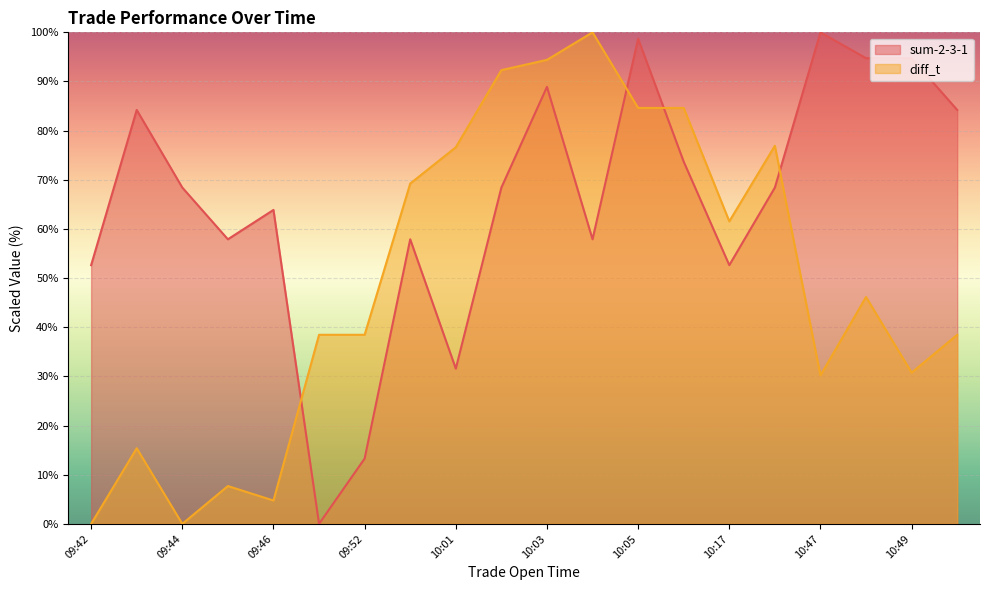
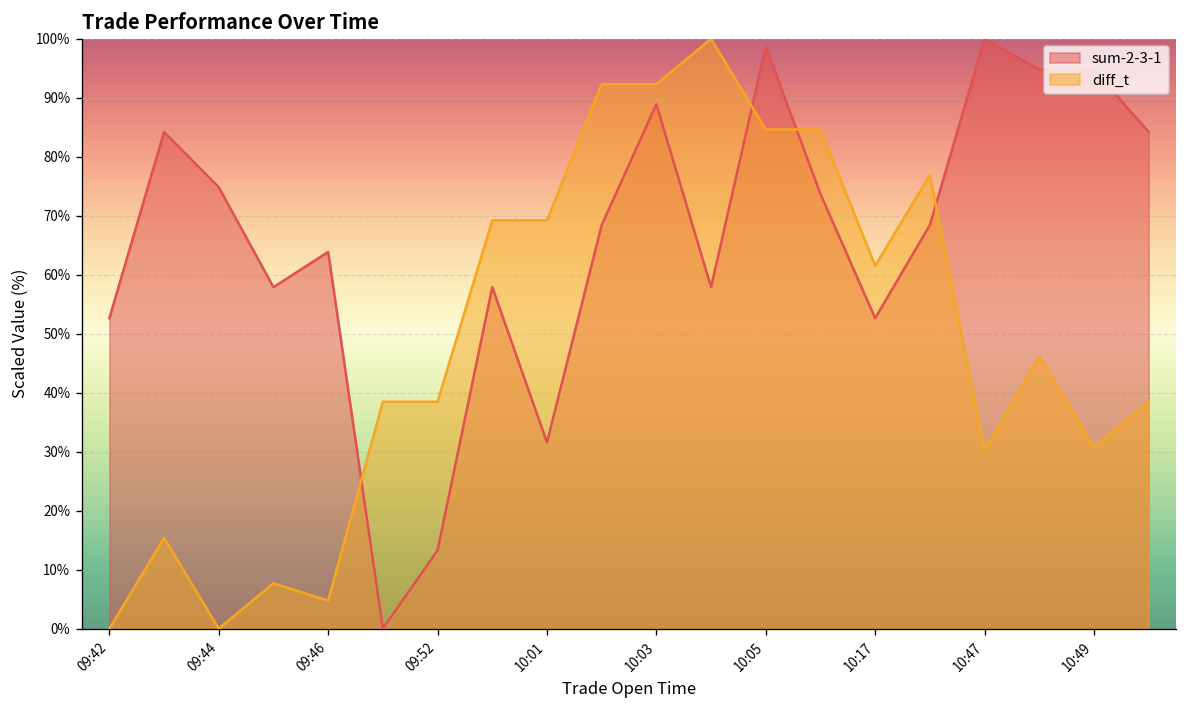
  {
    "sum-2-3-1": {
      "09:42": "53%",
-     "09:44": "68%",
+     "09:44": "75%",
      "09:46": "64%",
      "09:52": "13%",
      "10:01": "32%",
      "10:03": "89%",
      "10:05": "99%",
      "10:17": "53%",
      "10:47": "100%"
    },
    "diff_t": {
      "09:42": "0%",
      "09:44": "0%",
      "09:46": "5%",
      "09:52": "38%",
-     "10:01": "77%",
-     "10:03": "94%",
+     "10:01": "69%",
+     "10:03": "92%",
      "10:05": "85%",
      "10:17": "62%",
      "10:47": "30%",
      "10:49": "31%"
    }
  }
